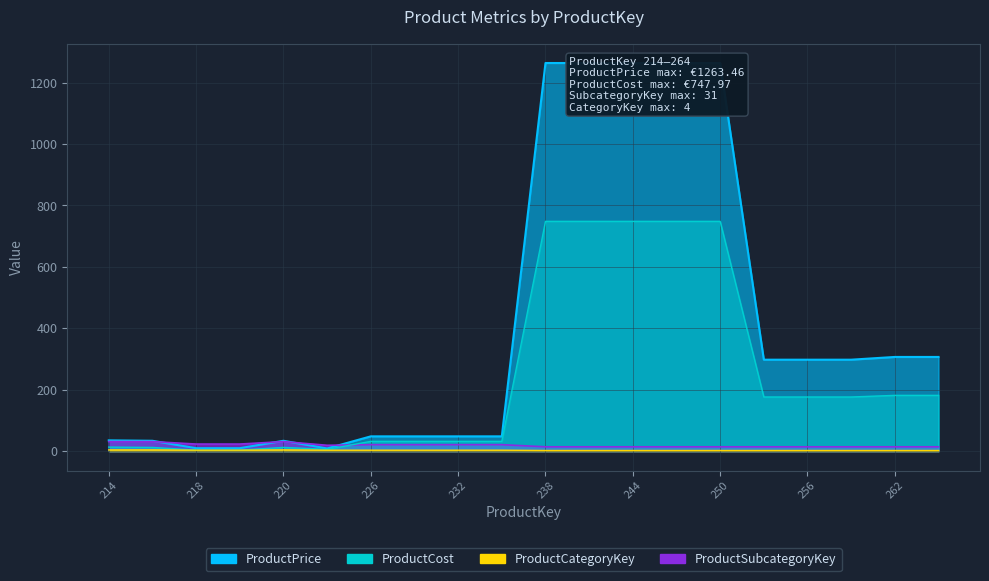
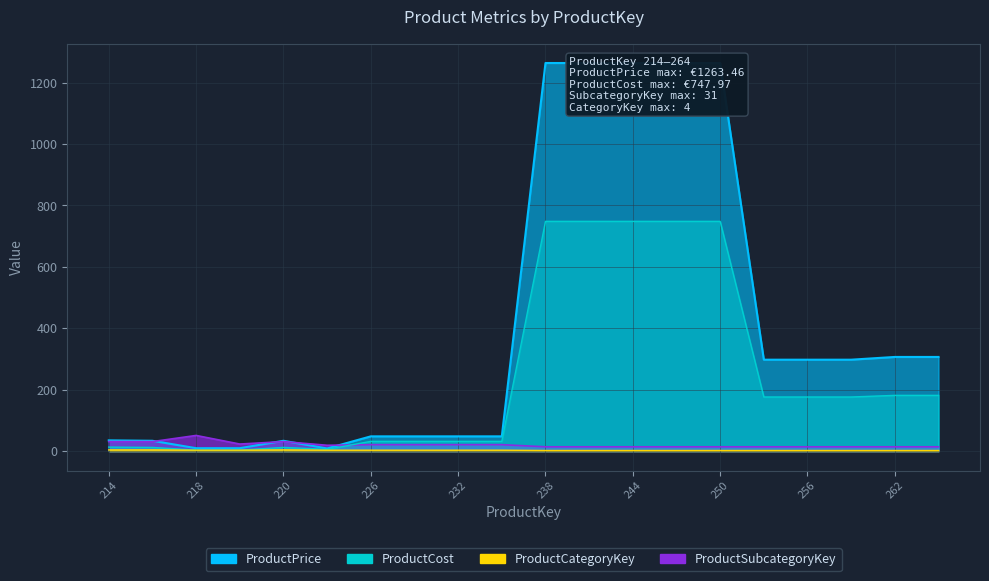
  {
    "ProductSubcategoryKey": {
-     "218": 20,
+     "218": 50,
      "226": 20,
      "232": 20,
      "238": 10,
      "244": 10,
      "250": 10,
      "256": 10,
      "262": 10
    },
    "ProductCategoryKey": {
      "214": 0,
      "226": 0,
      "232": 0,
      "238": 0,
      "244": 0,
      "250": 0,
      "256": 0,
      "262": 0
    }
  }
